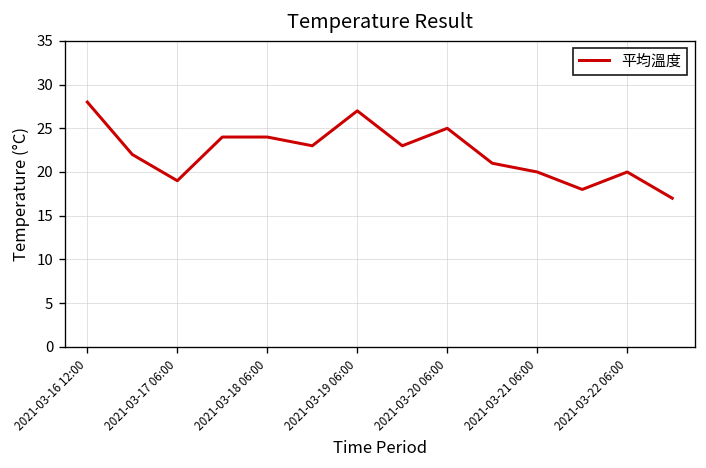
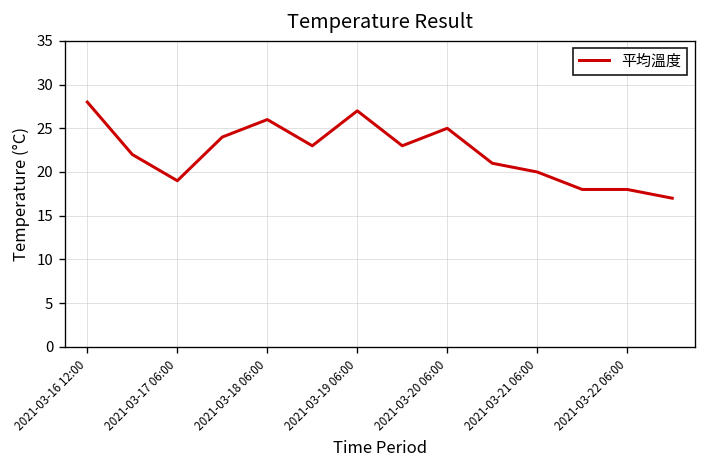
  {
    "2021-03-16 12:00": 28,
    "2021-03-17 06:00": 19,
-   "2021-03-18 06:00": 24,
+   "2021-03-18 06:00": 26,
    "2021-03-19 06:00": 27,
    "2021-03-20 06:00": 25,
    "2021-03-21 06:00": 20,
-   "2021-03-22 06:00": 20
+   "2021-03-22 06:00": 18
  }
